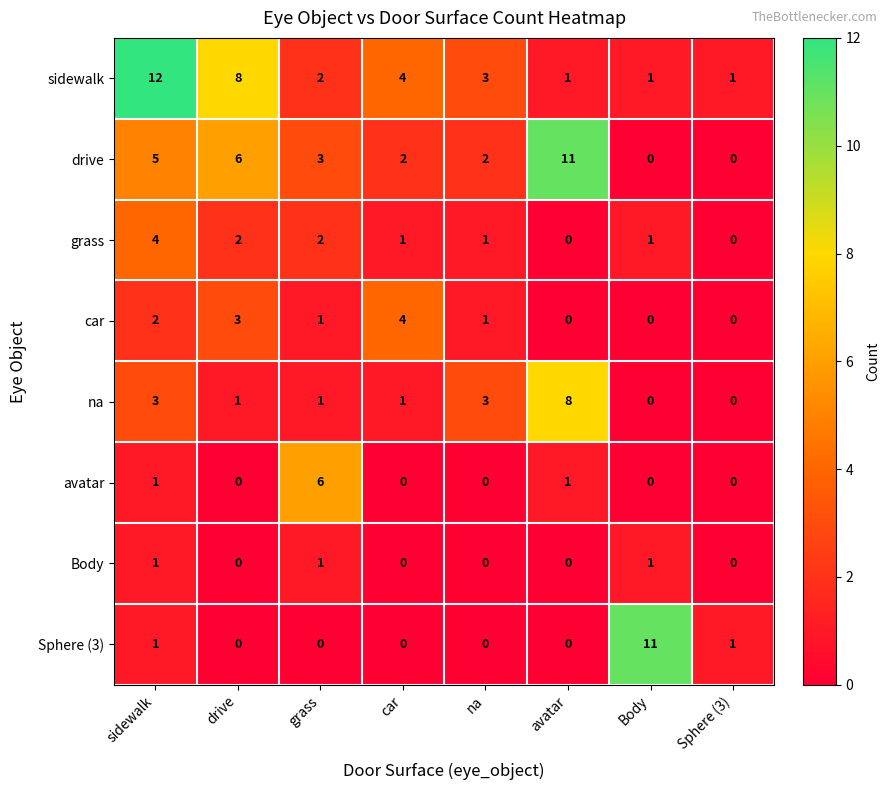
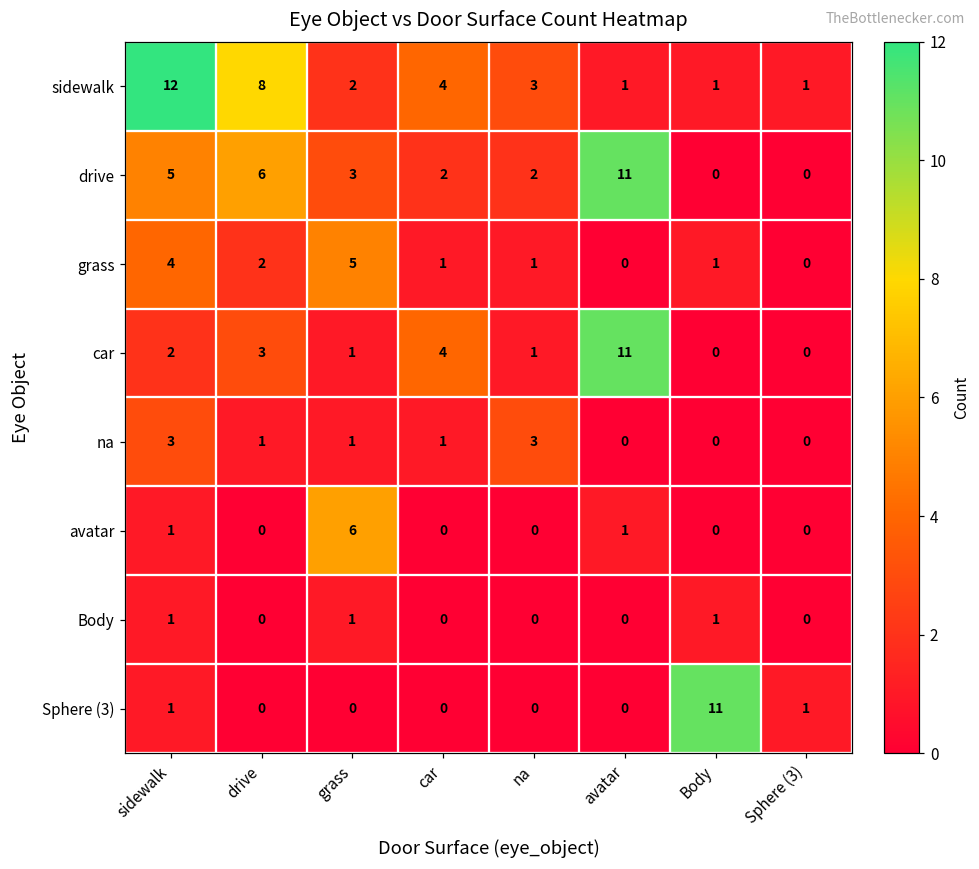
  {
    "sidewalk": {
      "sidewalk": 12,
      "drive": 8,
      "grass": 2,
      "car": 4,
      "na": 3,
      "avatar": 1,
      "Body": 1,
      "Sphere (3)": 1
    },
    "drive": {
      "sidewalk": 5,
      "drive": 6,
      "grass": 3,
      "car": 2,
      "na": 2,
      "avatar": 11,
      "Body": 0,
      "Sphere (3)": 0
    },
    "grass": {
      "sidewalk": 4,
      "drive": 2,
-     "grass": 2,
+     "grass": 5,
      "car": 1,
      "na": 1,
      "avatar": 0,
      "Body": 1,
      "Sphere (3)": 0
    },
    "car": {
      "sidewalk": 2,
      "drive": 3,
      "grass": 1,
      "car": 4,
      "na": 1,
-     "avatar": 0,
+     "avatar": 11,
      "Body": 0,
      "Sphere (3)": 0
    },
    "na": {
      "sidewalk": 3,
      "drive": 1,
      "grass": 1,
      "car": 1,
      "na": 3,
-     "avatar": 8,
+     "avatar": 0,
      "Body": 0,
      "Sphere (3)": 0
    },
    "avatar": {
      "sidewalk": 1,
      "drive": 0,
      "grass": 6,
      "car": 0,
      "na": 0,
      "avatar": 1,
      "Body": 0,
      "Sphere (3)": 0
    },
    "Body": {
      "sidewalk": 1,
      "drive": 0,
      "grass": 1,
      "car": 0,
      "na": 0,
      "avatar": 0,
      "Body": 1,
      "Sphere (3)": 0
    },
    "Sphere (3)": {
      "sidewalk": 1,
      "drive": 0,
      "grass": 0,
      "car": 0,
      "na": 0,
      "avatar": 0,
      "Body": 11,
      "Sphere (3)": 1
    }
  }
